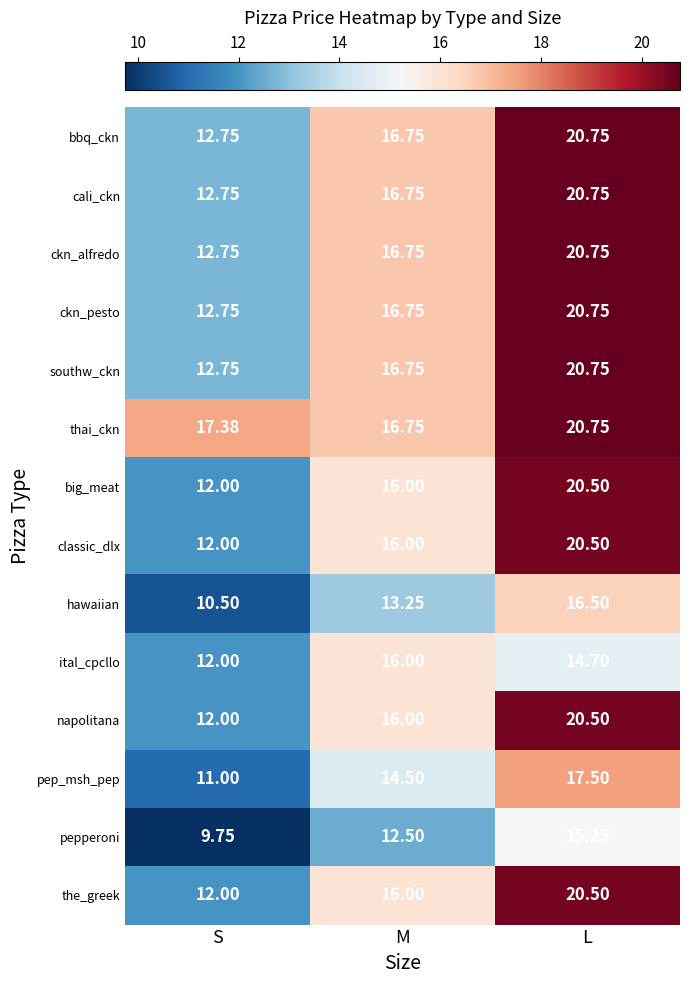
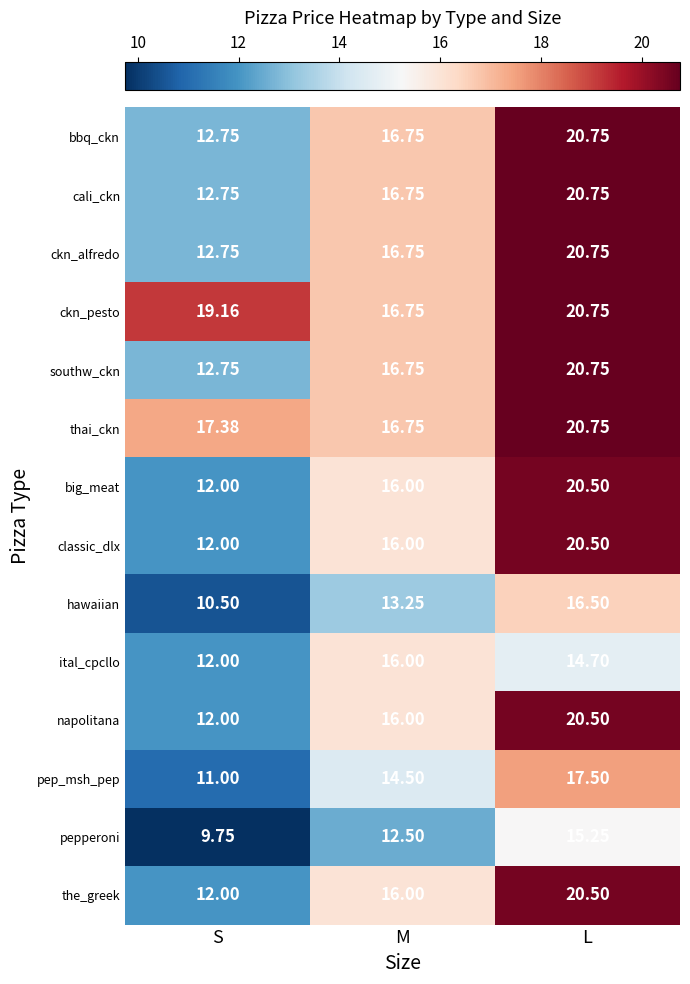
  {
    "bbq_ckn": {
      "S": 12.75,
      "M": 16.75,
      "L": 20.75
    },
    "cali_ckn": {
      "S": 12.75,
      "M": 16.75,
      "L": 20.75
    },
    "ckn_alfredo": {
      "S": 12.75,
      "M": 16.75,
      "L": 20.75
    },
    "ckn_pesto": {
-     "S": 12.75,
+     "S": 19.16,
      "M": 16.75,
      "L": 20.75
    },
    "southw_ckn": {
      "S": 12.75,
      "M": 16.75,
      "L": 20.75
    },
    "thai_ckn": {
      "S": 17.38,
      "M": 16.75,
      "L": 20.75
    },
    "big_meat": {
      "S": 12.00,
      "L": 20.50
    },
    "classic_dlx": {
      "S": 12.00,
      "L": 20.50
    },
    "hawaiian": {
      "S": 10.50,
      "M": 13.25,
      "L": 16.50
    },
    "ital_cpcllo": {
      "S": 12.00
    },
    "napolitana": {
      "S": 12.00,
      "L": 20.50
    },
    "pep_msh_pep": {
      "S": 11.00,
      "L": 17.50
    },
    "pepperoni": {
      "S": 9.75,
      "M": 12.50
    },
    "the_greek": {
      "S": 12.00,
      "L": 20.50
    }
  }
